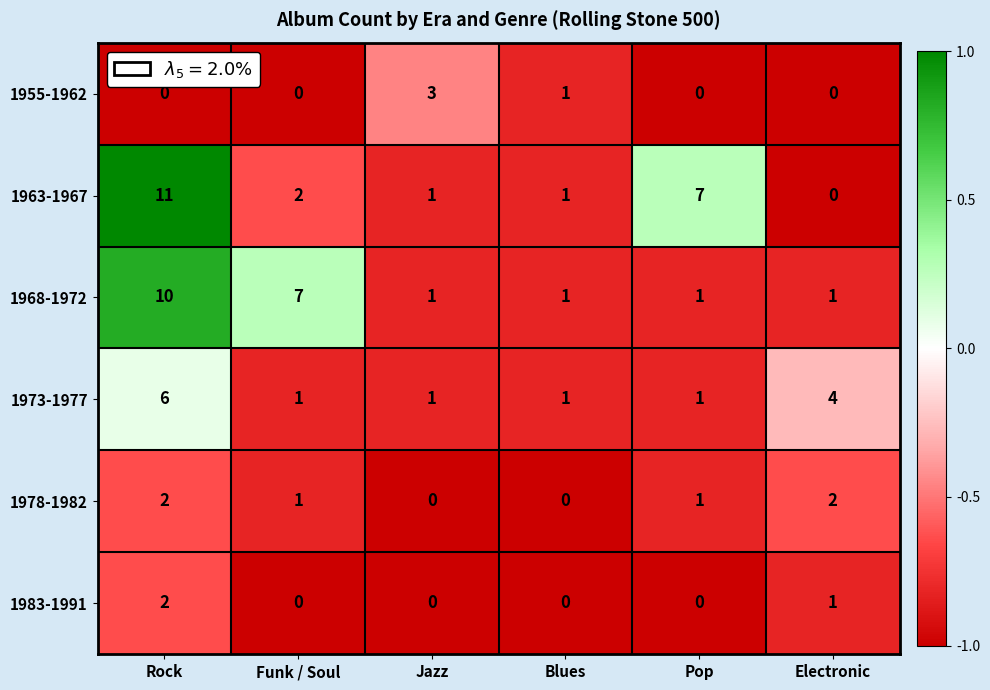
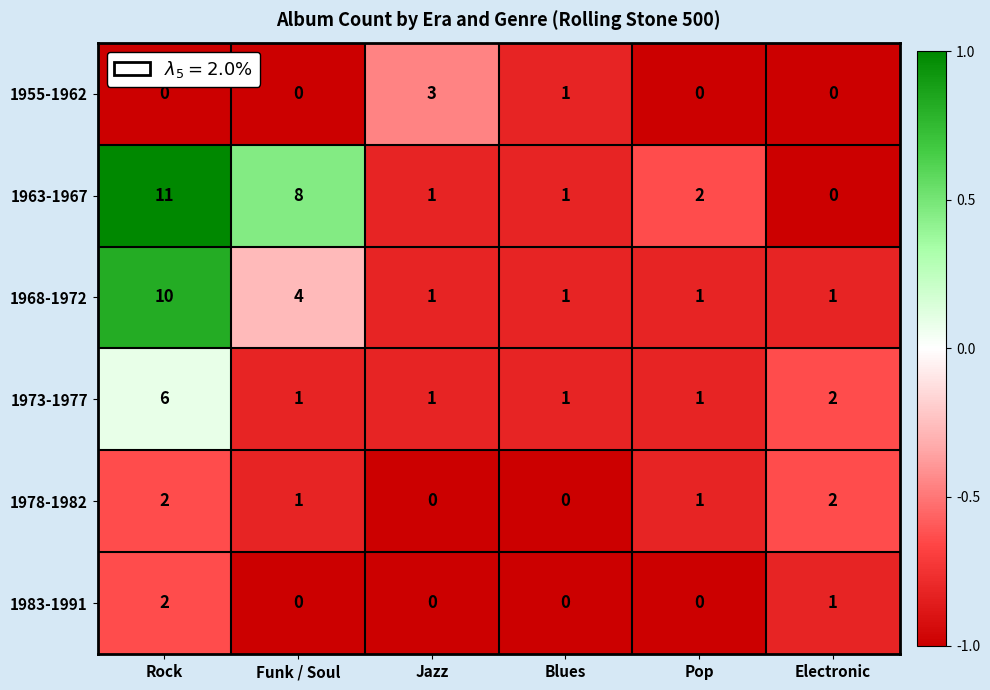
  {
    "1955-1962": {
      "Funk / Soul": 0,
      "Jazz": 3,
      "Blues": 1,
      "Pop": 0,
      "Electronic": 0
    },
    "1963-1967": {
      "Rock": 11,
-     "Funk / Soul": 2,
+     "Funk / Soul": 8,
      "Jazz": 1,
      "Blues": 1,
-     "Pop": 7,
+     "Pop": 2,
      "Electronic": 0
    },
    "1968-1972": {
      "Rock": 10,
-     "Funk / Soul": 7,
+     "Funk / Soul": 4,
      "Jazz": 1,
      "Blues": 1,
      "Pop": 1,
      "Electronic": 1
    },
    "1973-1977": {
      "Rock": 6,
      "Funk / Soul": 1,
      "Jazz": 1,
      "Blues": 1,
      "Pop": 1,
-     "Electronic": 4
+     "Electronic": 2
    },
    "1978-1982": {
      "Rock": 2,
      "Funk / Soul": 1,
      "Jazz": 0,
      "Blues": 0,
      "Pop": 1,
      "Electronic": 2
    },
    "1983-1991": {
      "Rock": 2,
      "Funk / Soul": 0,
      "Jazz": 0,
      "Blues": 0,
      "Pop": 0,
      "Electronic": 1
    }
  }
